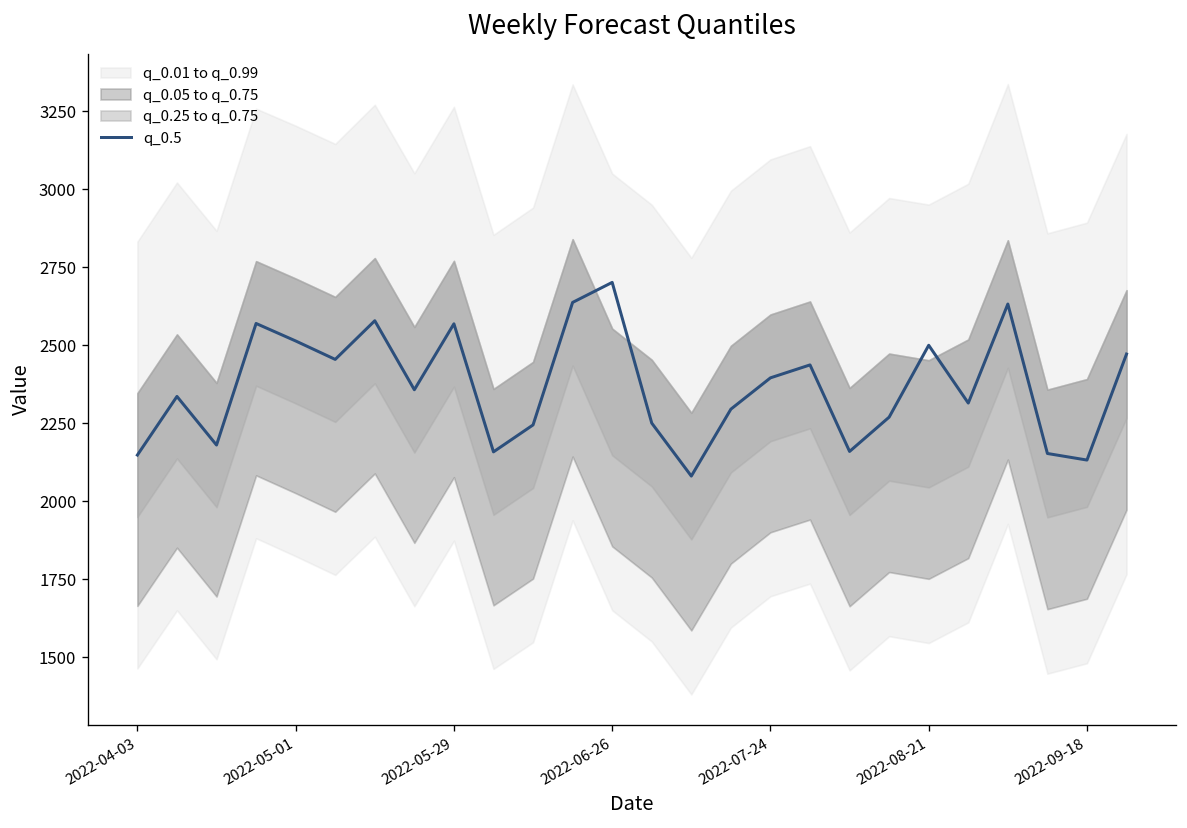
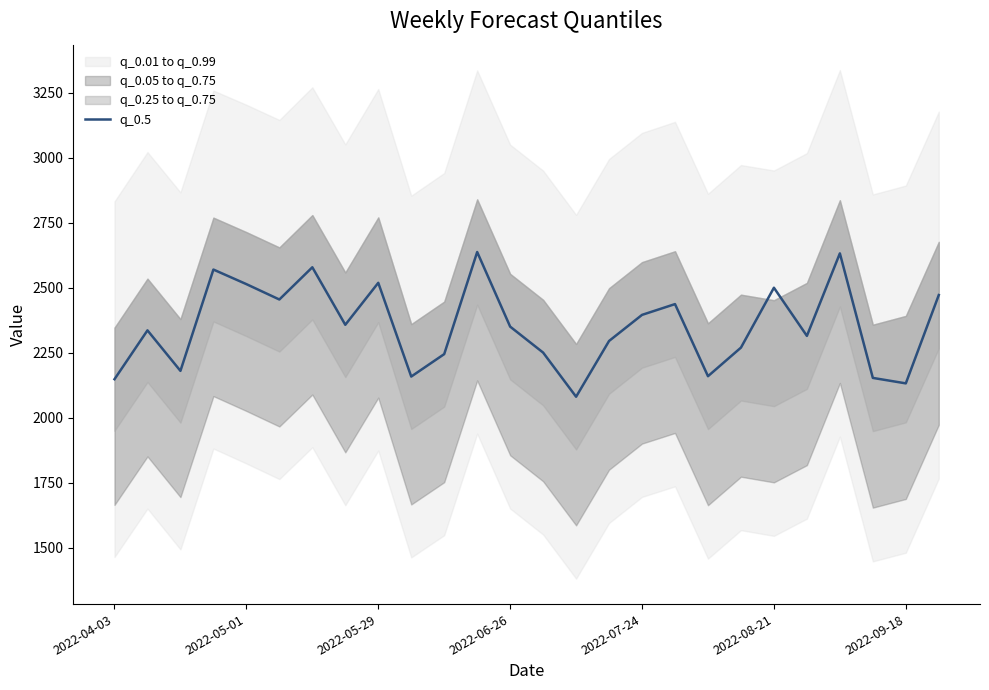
  {
    "q_0.5": {
      "2022-04-03": 2150,
      "2022-05-01": 2510,
-     "2022-05-29": 2570,
-     "2022-06-26": 2700,
+     "2022-05-29": 2520,
+     "2022-06-26": 2350,
      "2022-07-24": 2400,
      "2022-08-21": 2500,
      "2022-09-18": 2130
    }
  }
